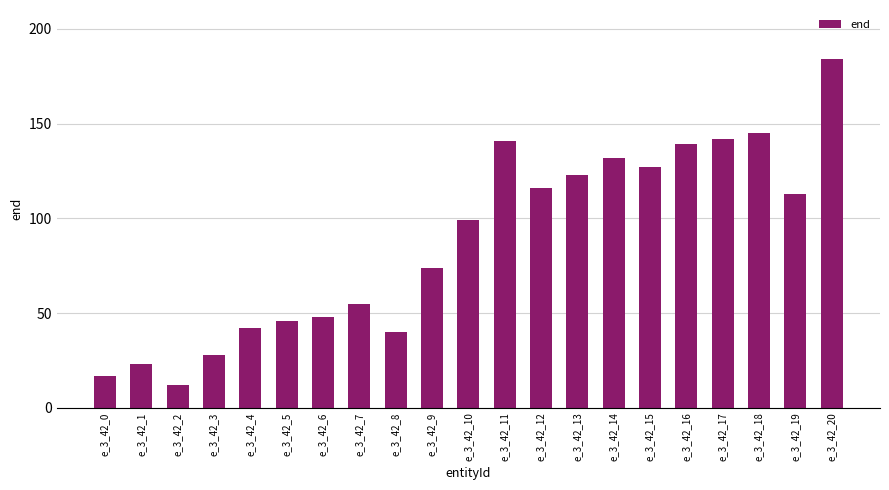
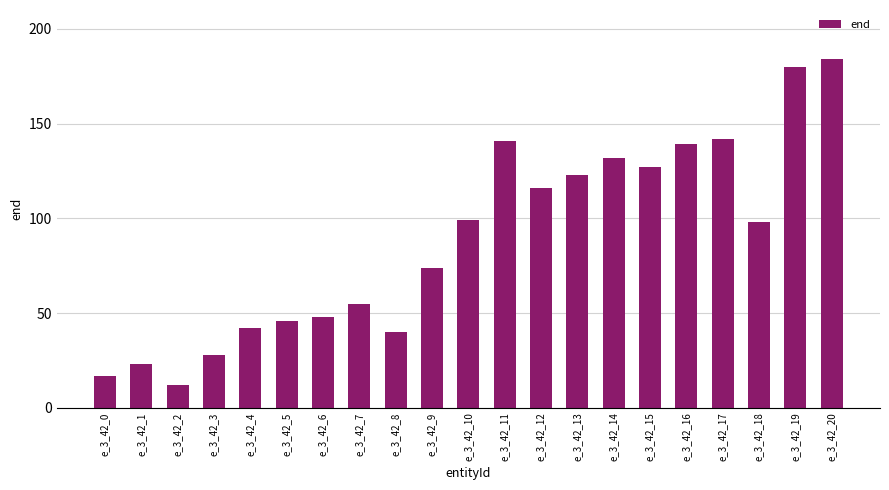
  {
    "e_3_42_0": 17,
    "e_3_42_1": 23,
    "e_3_42_2": 12,
    "e_3_42_3": 28,
    "e_3_42_4": 42,
    "e_3_42_5": 46,
    "e_3_42_6": 48,
    "e_3_42_7": 55,
    "e_3_42_8": 40,
    "e_3_42_9": 74,
    "e_3_42_10": 99,
    "e_3_42_11": 141,
    "e_3_42_12": 116,
    "e_3_42_13": 123,
    "e_3_42_14": 132,
    "e_3_42_15": 127,
    "e_3_42_16": 139,
    "e_3_42_17": 142,
-   "e_3_42_18": 145,
-   "e_3_42_19": 113,
+   "e_3_42_18": 98,
+   "e_3_42_19": 180,
    "e_3_42_20": 184
  }
